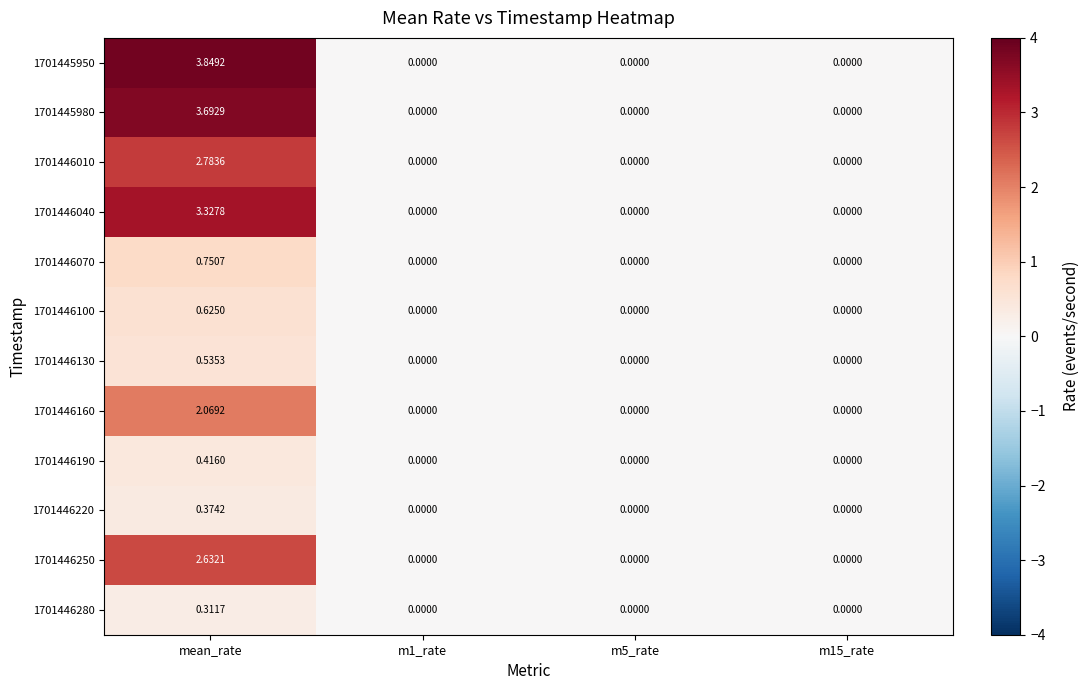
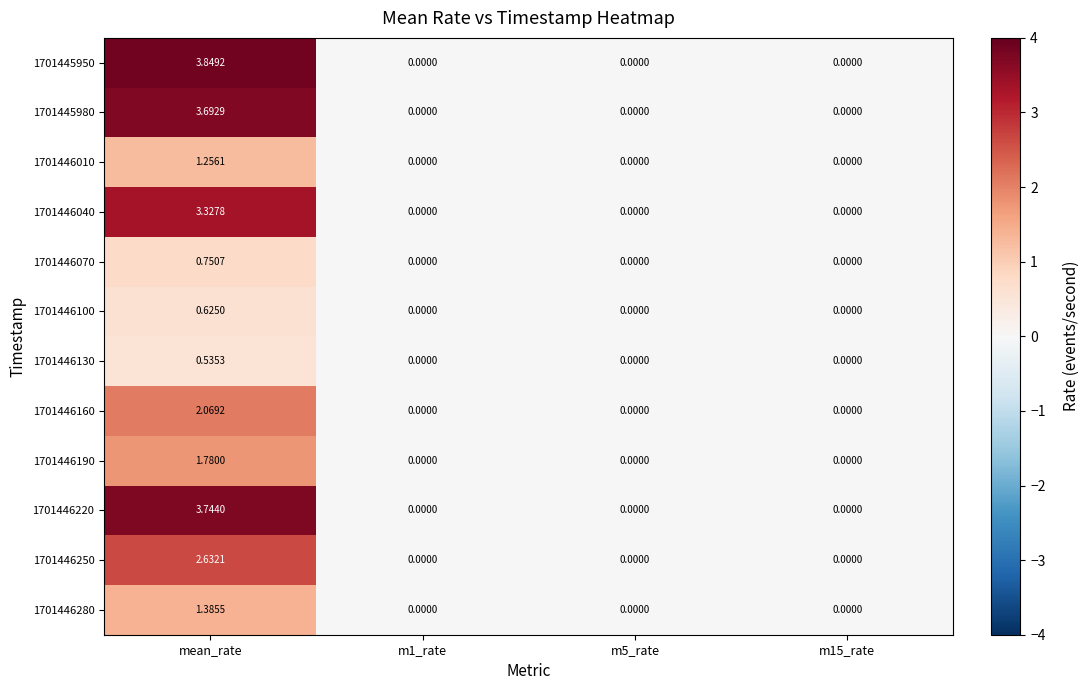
  {
    "1701445950": {
      "mean_rate": 3.8492,
      "m1_rate": 0.0000,
      "m5_rate": 0.0000,
      "m15_rate": 0.0000
    },
    "1701445980": {
      "mean_rate": 3.6929,
      "m1_rate": 0.0000,
      "m5_rate": 0.0000,
      "m15_rate": 0.0000
    },
    "1701446010": {
-     "mean_rate": 2.7836,
+     "mean_rate": 1.2561,
      "m1_rate": 0.0000,
      "m5_rate": 0.0000,
      "m15_rate": 0.0000
    },
    "1701446040": {
      "mean_rate": 3.3278,
      "m1_rate": 0.0000,
      "m5_rate": 0.0000,
      "m15_rate": 0.0000
    },
    "1701446070": {
      "mean_rate": 0.7507,
      "m1_rate": 0.0000,
      "m5_rate": 0.0000,
      "m15_rate": 0.0000
    },
    "1701446100": {
      "mean_rate": 0.6250,
      "m1_rate": 0.0000,
      "m5_rate": 0.0000,
      "m15_rate": 0.0000
    },
    "1701446130": {
      "mean_rate": 0.5353,
      "m1_rate": 0.0000,
      "m5_rate": 0.0000,
      "m15_rate": 0.0000
    },
    "1701446160": {
      "mean_rate": 2.0692,
      "m1_rate": 0.0000,
      "m5_rate": 0.0000,
      "m15_rate": 0.0000
    },
    "1701446190": {
-     "mean_rate": 0.4160,
+     "mean_rate": 1.7800,
      "m1_rate": 0.0000,
      "m5_rate": 0.0000,
      "m15_rate": 0.0000
    },
    "1701446220": {
-     "mean_rate": 0.3742,
+     "mean_rate": 3.7440,
      "m1_rate": 0.0000,
      "m5_rate": 0.0000,
      "m15_rate": 0.0000
    },
    "1701446250": {
      "mean_rate": 2.6321,
      "m1_rate": 0.0000,
      "m5_rate": 0.0000,
      "m15_rate": 0.0000
    },
    "1701446280": {
-     "mean_rate": 0.3117,
+     "mean_rate": 1.3855,
      "m1_rate": 0.0000,
      "m5_rate": 0.0000,
      "m15_rate": 0.0000
    }
  }
